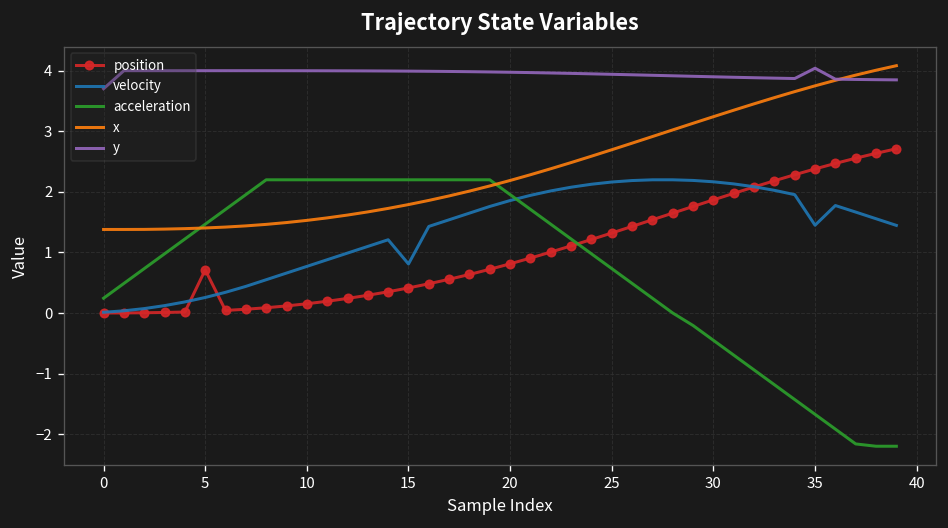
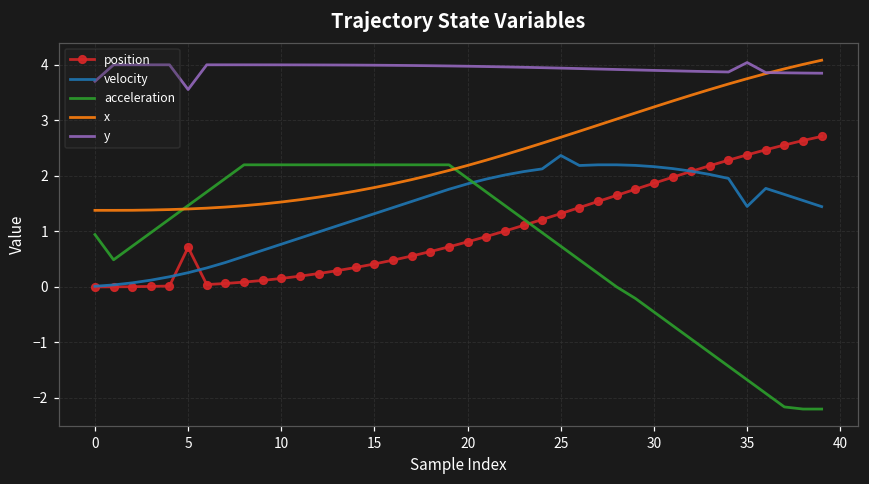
  {
    "position": {
      "5": 0.7,
      "10": 0.2,
      "15": 0.4,
      "20": 0.8,
      "25": 1.3,
      "30": 1.9,
      "35": 2.4
    },
    "velocity": {
      "5": 0.3,
      "10": 0.8,
-     "15": 0.8,
+     "15": 1.3,
      "20": 1.9,
-     "25": 2.2,
+     "25": 2.4,
      "30": 2.2,
      "35": 1.5
    },
    "acceleration": {
-     "0": 0.2,
+     "0": 0.9,
      "5": 1.5,
      "10": 2.2,
      "15": 2.2,
      "20": 2.0,
      "25": 0.7,
      "30": -0.5,
      "35": -1.7
    },
    "x": {
      "0": 1.4,
      "5": 1.4,
      "10": 1.5,
      "15": 1.8,
      "20": 2.2,
      "25": 2.7,
      "30": 3.2,
      "35": 3.8
    },
    "y": {
-     "5": 4.0,
+     "5": 3.6,
      "10": 4.0,
      "15": 4.0,
      "20": 4.0,
      "25": 3.9,
      "30": 3.9,
      "35": 4.0
    }
  }
